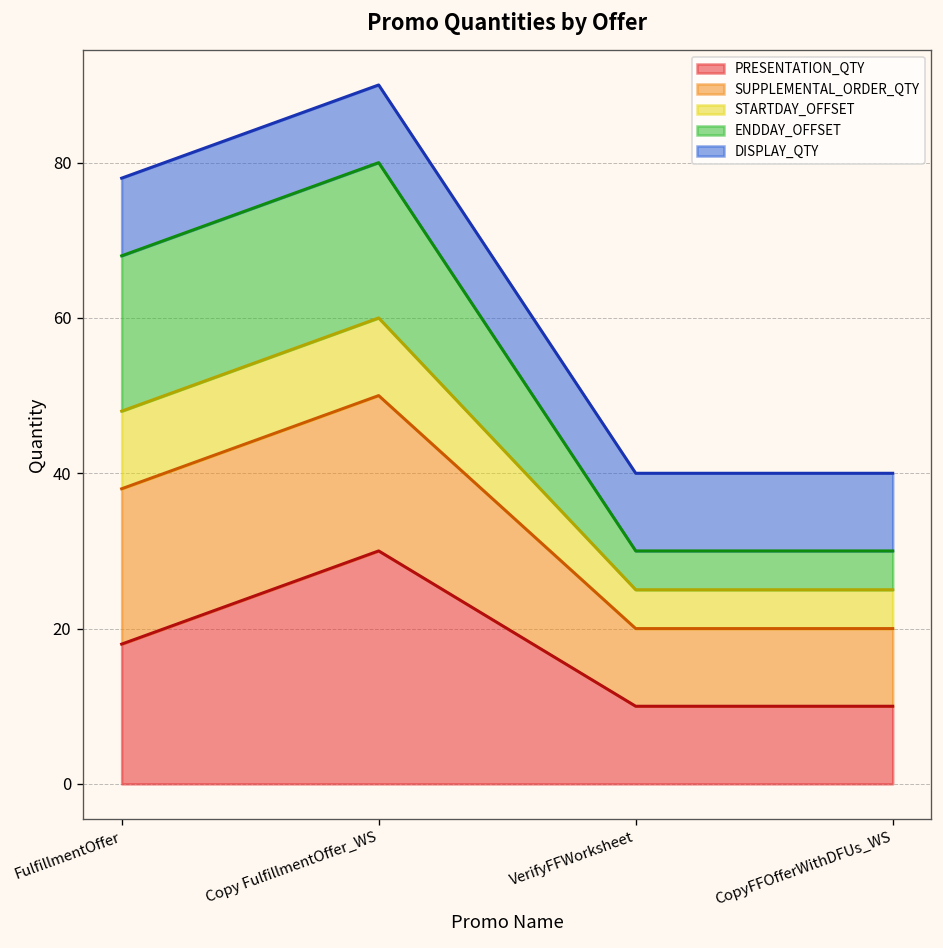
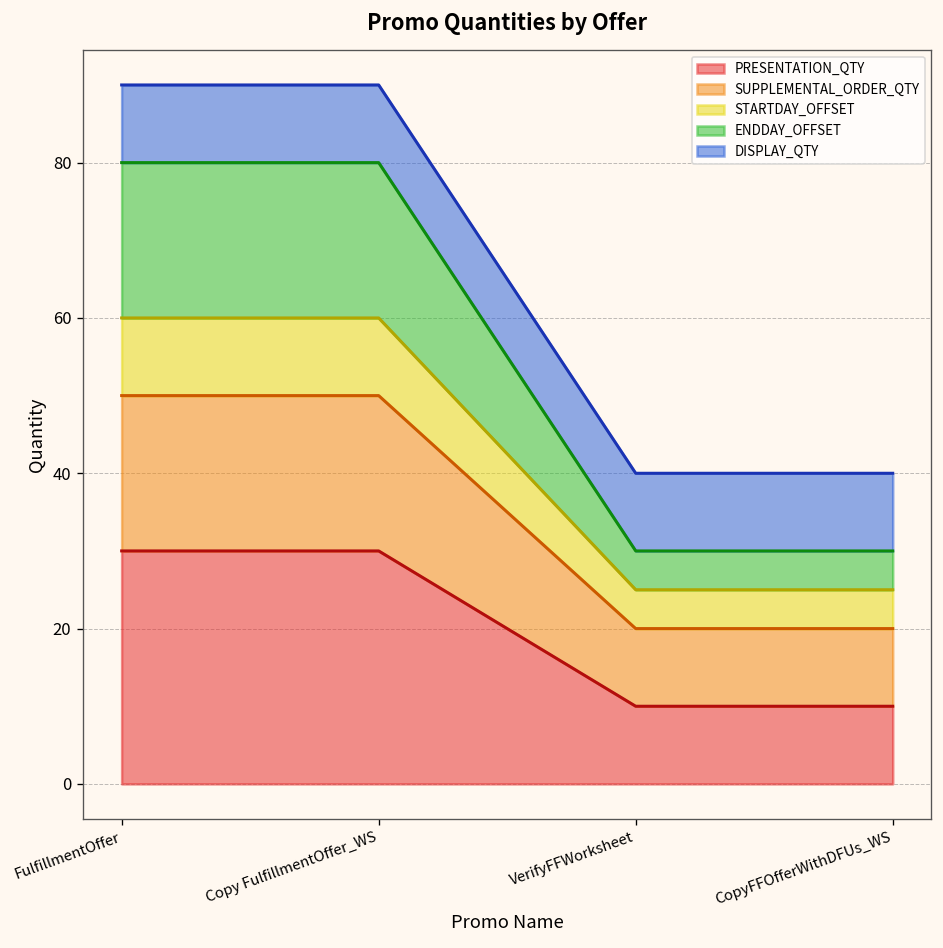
  {
    "PRESENTATION_QTY": {
-     "FulfillmentOffer": 18,
+     "FulfillmentOffer": 30,
      "Copy FulfillmentOffer_WS": 30,
      "VerifyFFWorksheet": 10,
      "CopyFFOfferWithDFUs_WS": 10
    },
    "SUPPLEMENTAL_ORDER_QTY": {
      "FulfillmentOffer": 20,
      "Copy FulfillmentOffer_WS": 20,
      "VerifyFFWorksheet": 10,
      "CopyFFOfferWithDFUs_WS": 10
    },
    "STARTDAY_OFFSET": {
      "FulfillmentOffer": 10,
      "Copy FulfillmentOffer_WS": 10,
      "VerifyFFWorksheet": 5,
      "CopyFFOfferWithDFUs_WS": 5
    },
    "ENDDAY_OFFSET": {
      "FulfillmentOffer": 20,
      "Copy FulfillmentOffer_WS": 20,
      "VerifyFFWorksheet": 5,
      "CopyFFOfferWithDFUs_WS": 5
    },
    "DISPLAY_QTY": {
      "FulfillmentOffer": 10,
      "Copy FulfillmentOffer_WS": 10,
      "VerifyFFWorksheet": 10,
      "CopyFFOfferWithDFUs_WS": 10
    }
  }
